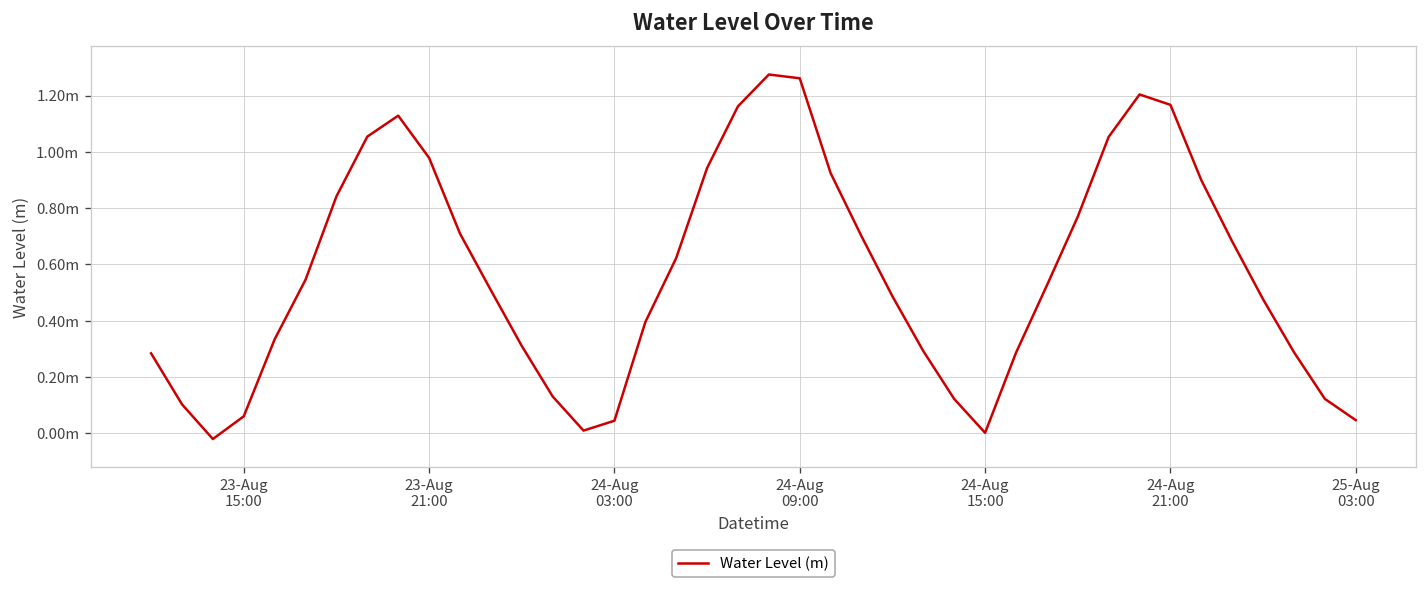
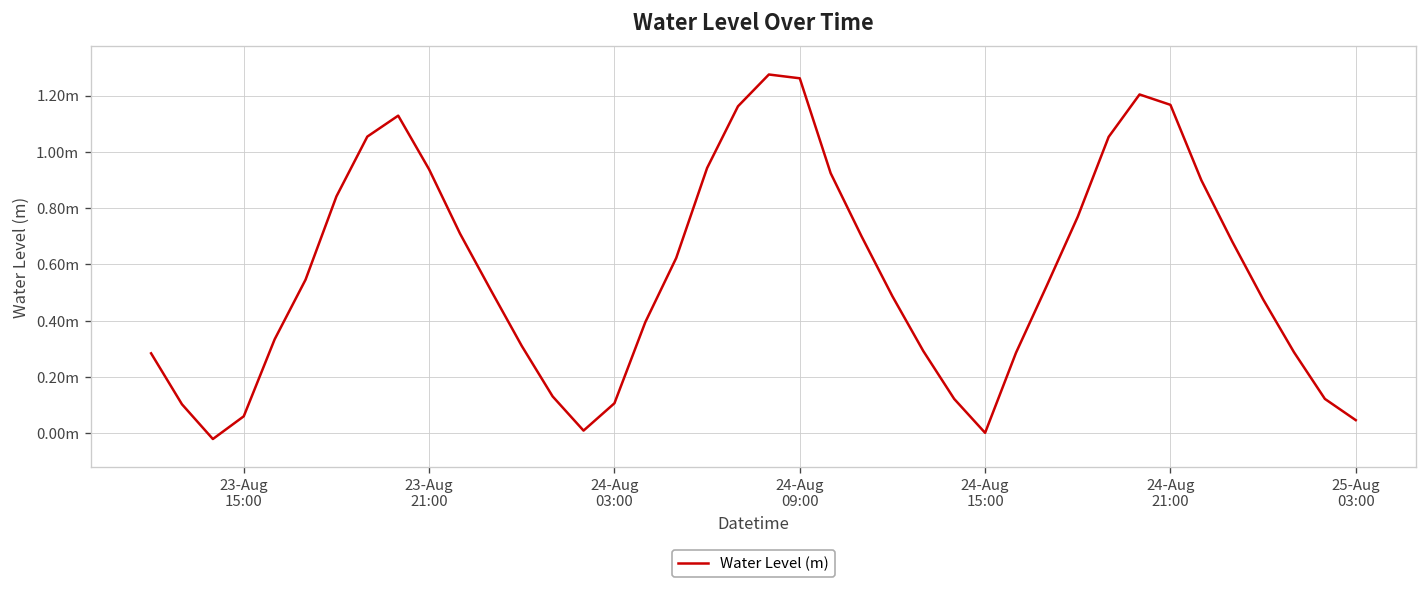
  {
    "23-Aug 15:00": "0.06m",
-   "23-Aug 21:00": "0.98m",
-   "24-Aug 03:00": "0.04m",
+   "23-Aug 21:00": "0.94m",
+   "24-Aug 03:00": "0.11m",
    "24-Aug 09:00": "1.26m",
    "24-Aug 15:00": "0.00m",
    "24-Aug 21:00": "1.17m",
    "25-Aug 03:00": "0.05m"
  }
